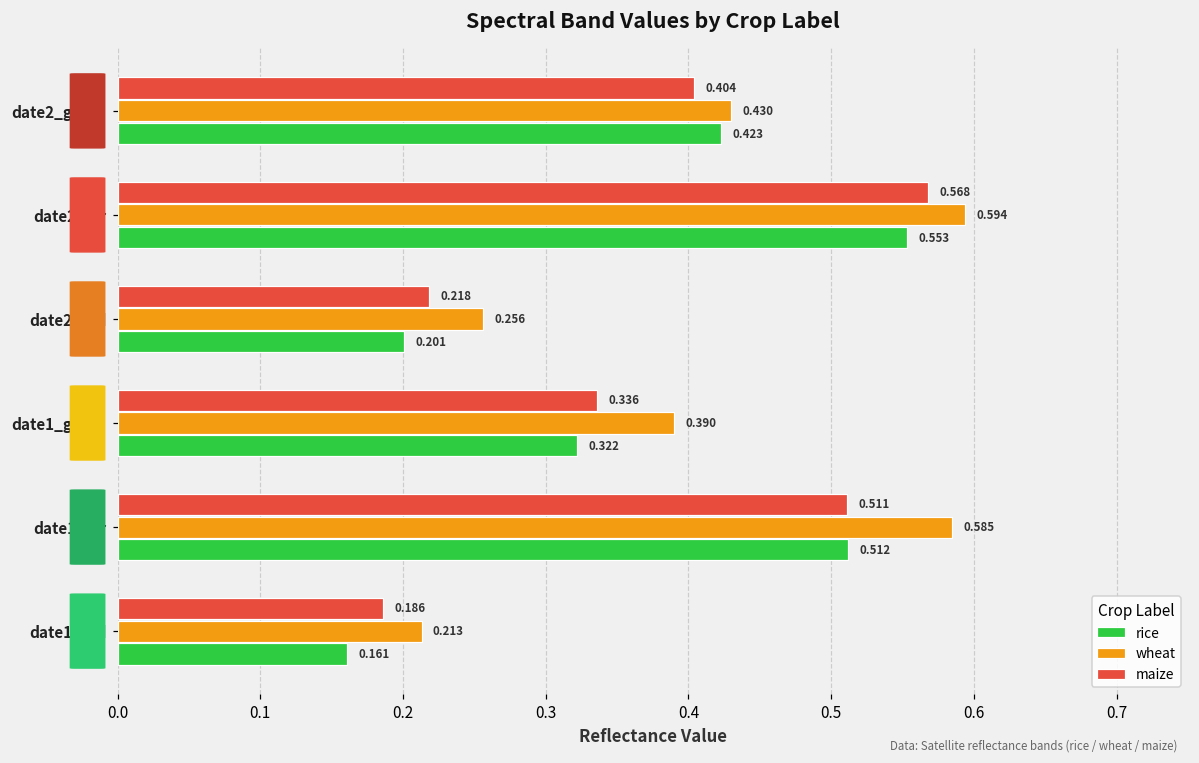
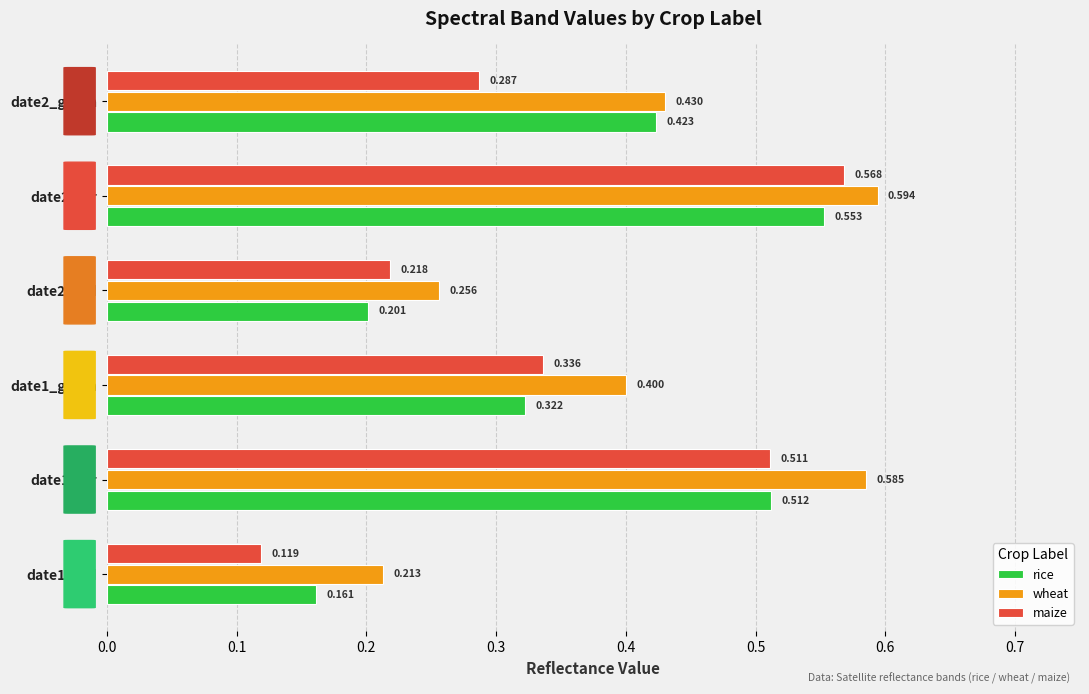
  {
    "rice": {
      "date2_green": 0.423,
      "date2_nir": 0.553,
      "date2_red": 0.201,
      "date1_green": 0.322,
      "date1_nir": 0.512,
      "date1_red": 0.161
    },
    "wheat": {
      "date2_green": 0.430,
      "date2_nir": 0.594,
      "date2_red": 0.256,
-     "date1_green": 0.390,
+     "date1_green": 0.400,
      "date1_nir": 0.585,
      "date1_red": 0.213
    },
    "maize": {
-     "date2_green": 0.404,
+     "date2_green": 0.287,
      "date2_nir": 0.568,
      "date2_red": 0.218,
      "date1_green": 0.336,
      "date1_nir": 0.511,
-     "date1_red": 0.186
+     "date1_red": 0.119
    }
  }
